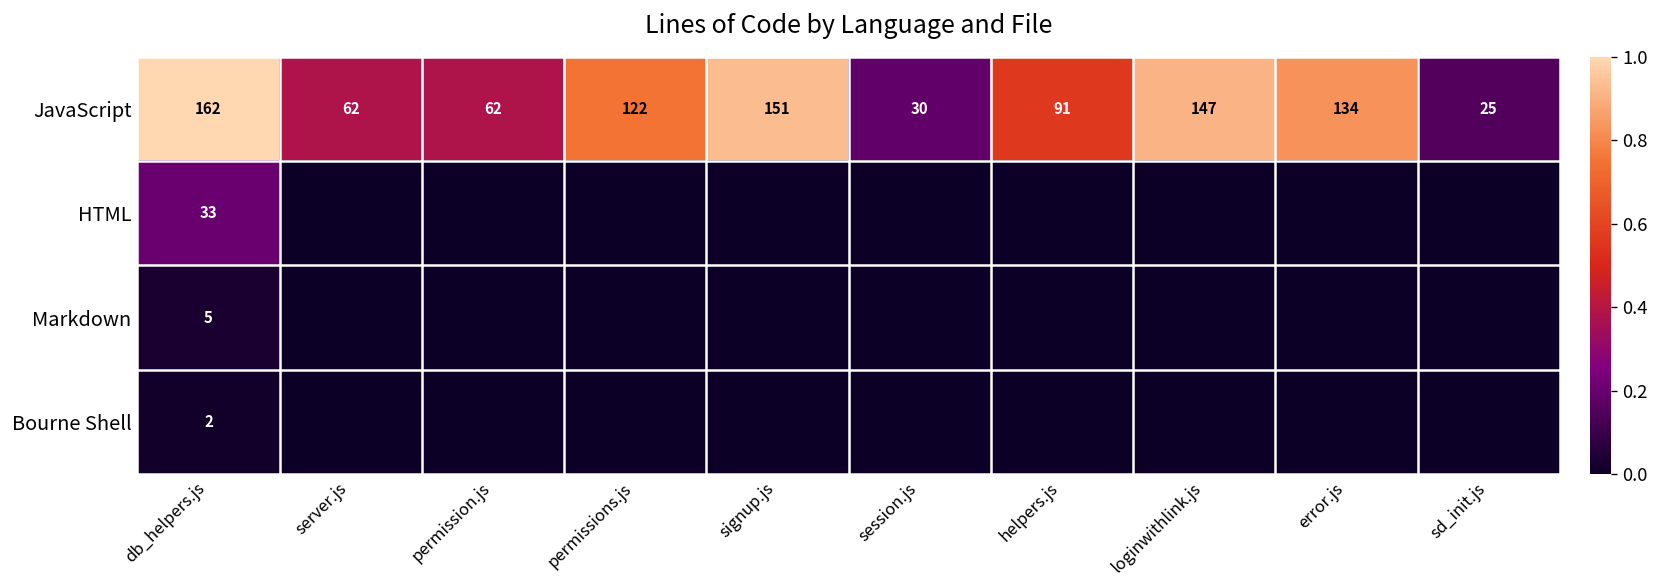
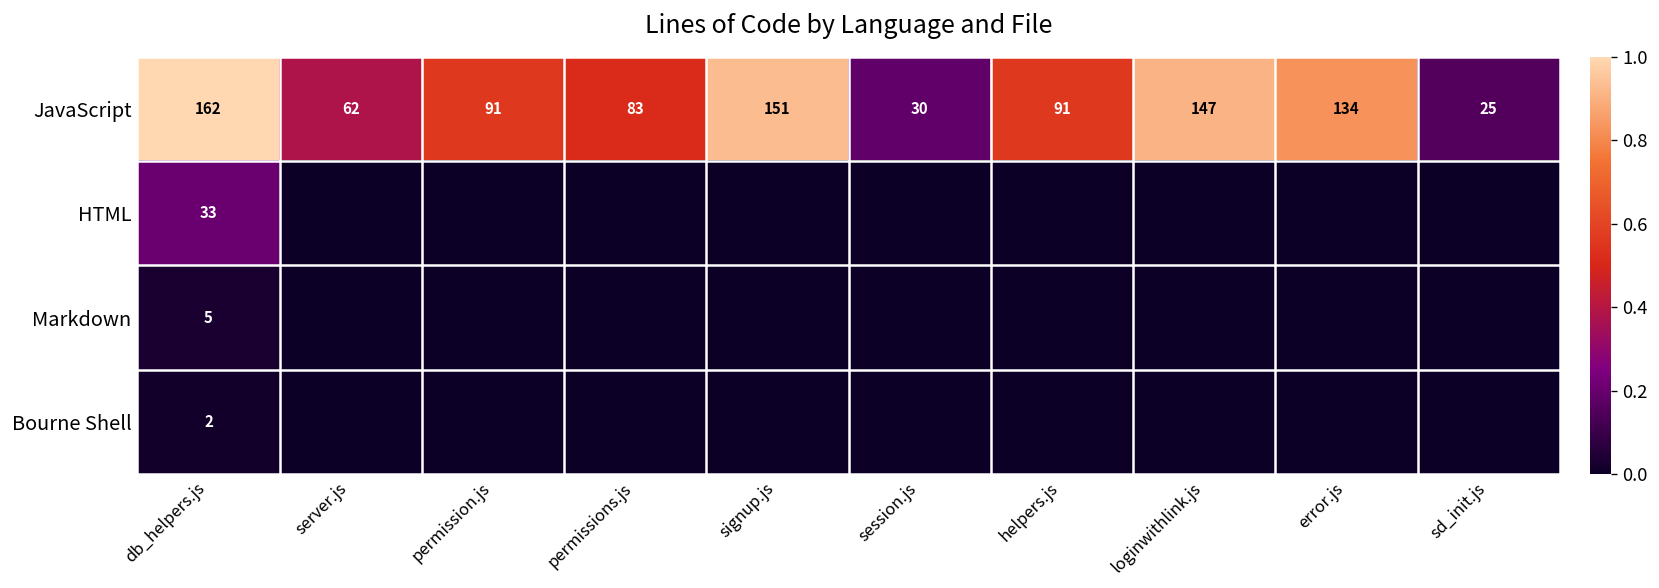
  {
    "JavaScript": {
      "db_helpers.js": 162,
      "server.js": 62,
-     "permission.js": 62,
-     "permissions.js": 122,
+     "permission.js": 91,
+     "permissions.js": 83,
      "signup.js": 151,
      "session.js": 30,
      "helpers.js": 91,
      "loginwithlink.js": 147,
      "error.js": 134,
      "sd_init.js": 25
    },
    "HTML": {
      "db_helpers.js": 33
    },
    "Markdown": {
      "db_helpers.js": 5
    },
    "Bourne Shell": {
      "db_helpers.js": 2
    }
  }
